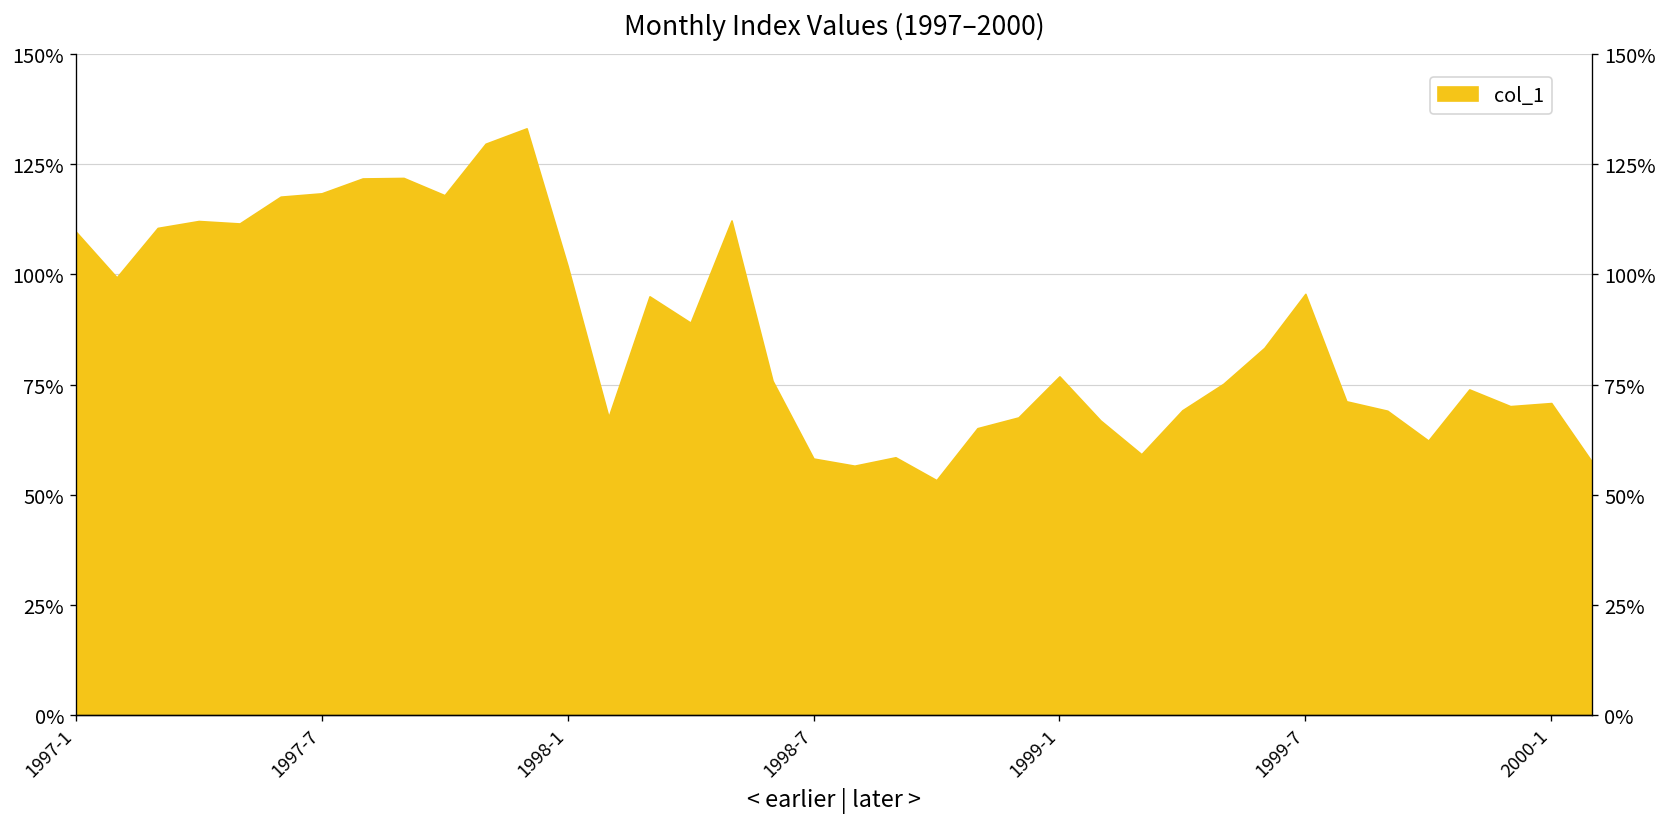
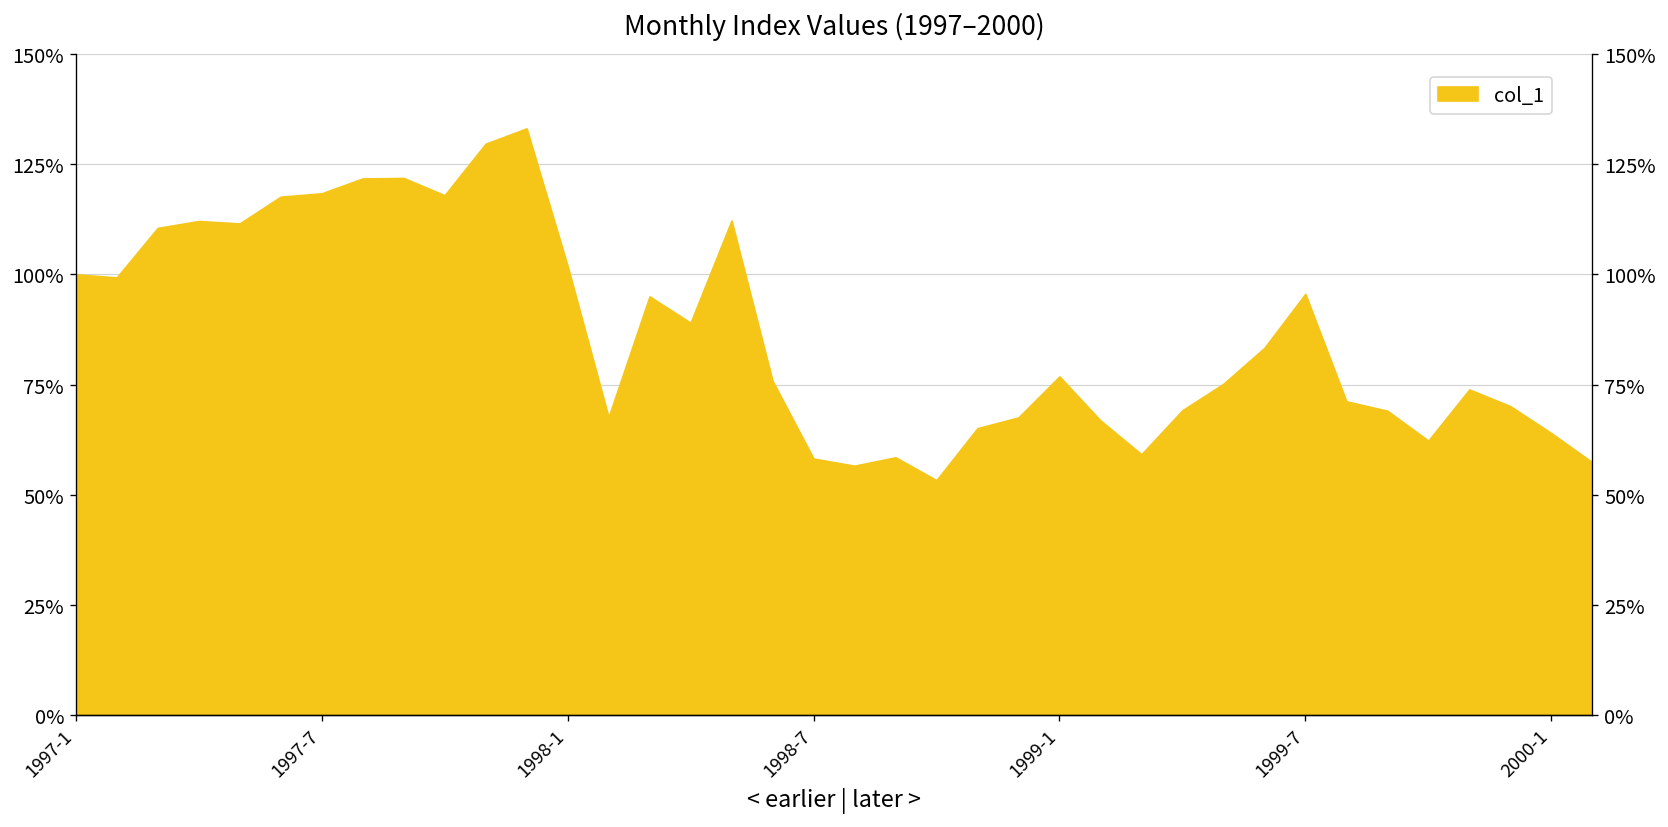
  {
-   "1997-1": "110%",
+   "1997-1": "100%",
    "1997-7": "118%",
    "1998-1": "102%",
    "1998-7": "58%",
    "1999-1": "77%",
    "1999-7": "96%",
-   "2000-1": "71%"
+   "2000-1": "64%"
  }
